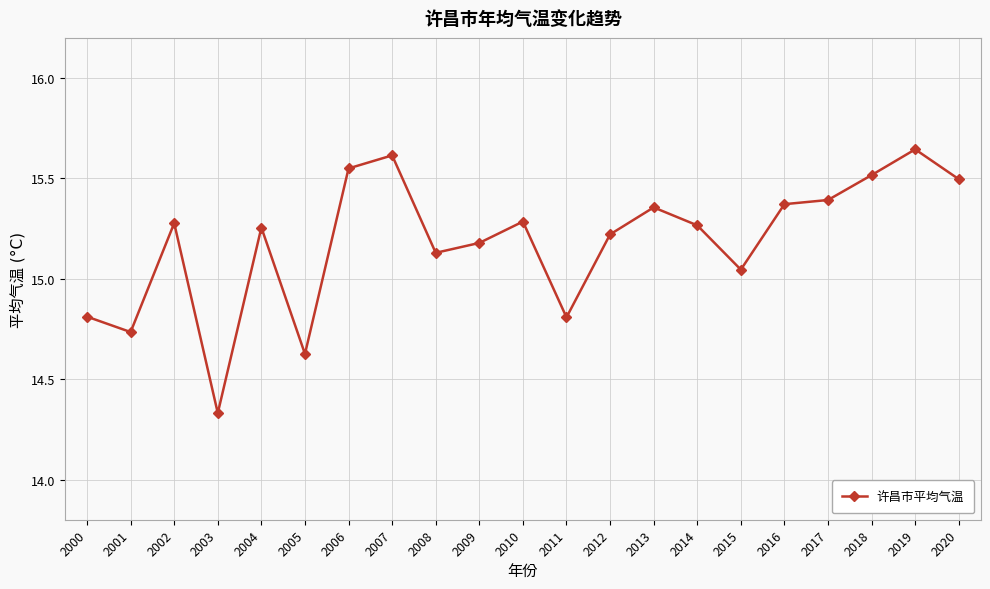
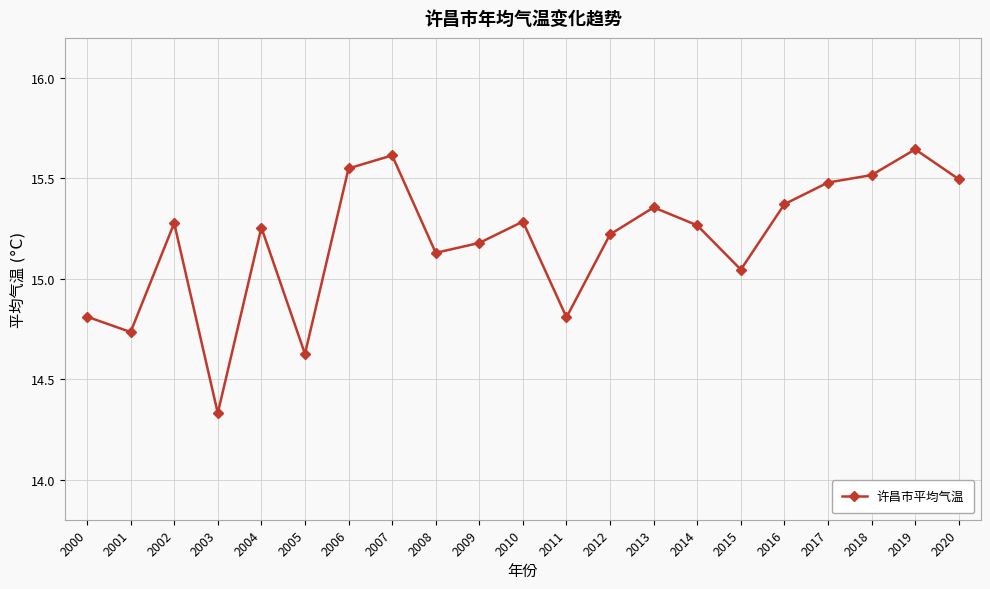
  {
    "2000": 14.81,
    "2001": 14.73,
    "2002": 15.28,
    "2003": 14.33,
    "2004": 15.26,
    "2005": 14.63,
    "2006": 15.55,
    "2007": 15.61,
    "2008": 15.13,
    "2009": 15.18,
    "2010": 15.29,
    "2011": 14.81,
    "2012": 15.22,
    "2013": 15.36,
    "2014": 15.27,
    "2015": 15.05,
    "2016": 15.37,
-   "2017": 15.39,
+   "2017": 15.48,
    "2018": 15.52,
    "2019": 15.64,
    "2020": 15.50
  }
